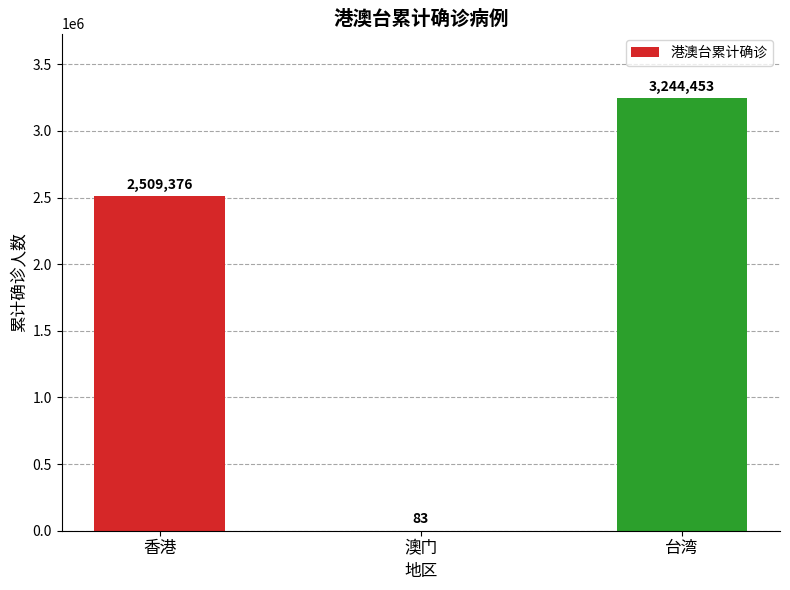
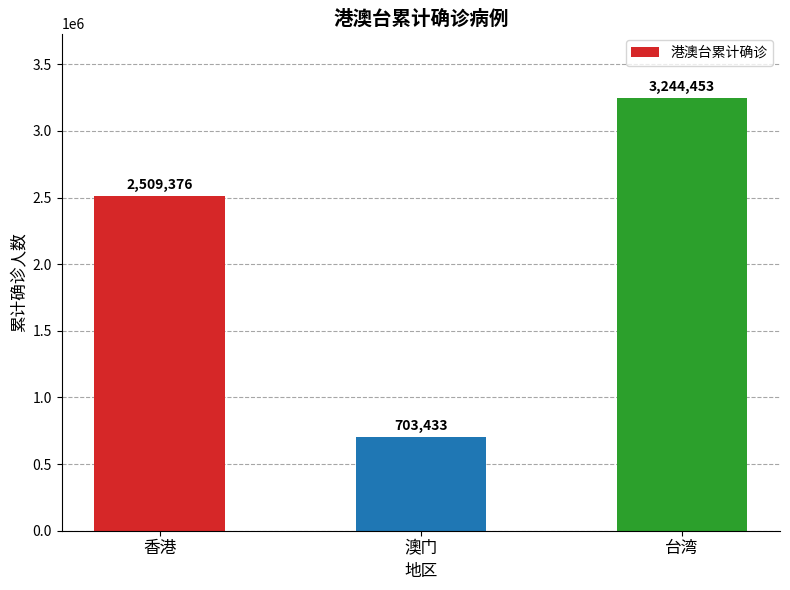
  {
    "香港": "2,509,376",
-   "澳门": "83",
+   "澳门": "703,433",
    "台湾": "3,244,453"
  }
